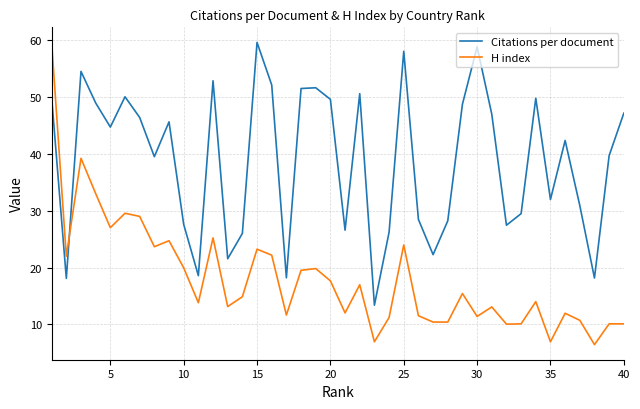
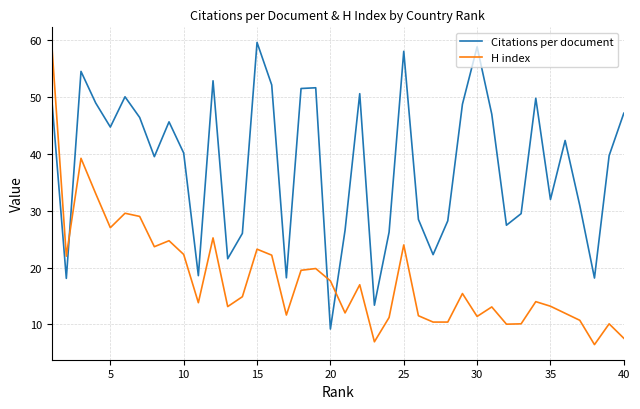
  {
    "Citations per document": {
      "5": 45,
-     "10": 28,
+     "10": 40,
      "15": 60,
-     "20": 50,
+     "20": 9,
      "25": 58,
      "35": 32,
      "40": 47
    },
    "H index": {
      "5": 27,
-     "10": 20,
+     "10": 22,
      "15": 23,
      "20": 18,
      "25": 24,
      "30": 11,
-     "35": 7,
-     "40": 10
+     "35": 13,
+     "40": 8
    }
  }
